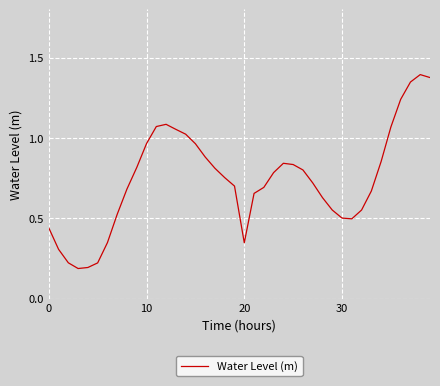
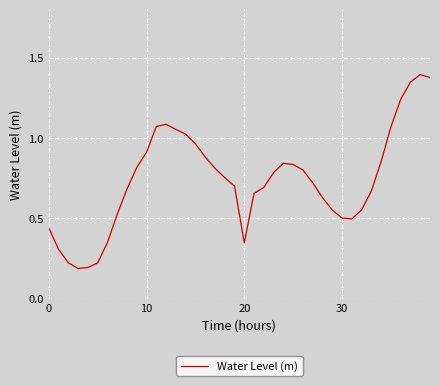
  {
    "0": 0.44,
-   "10": 0.96,
+   "10": 0.91,
    "20": 0.35,
    "30": 0.50
  }
